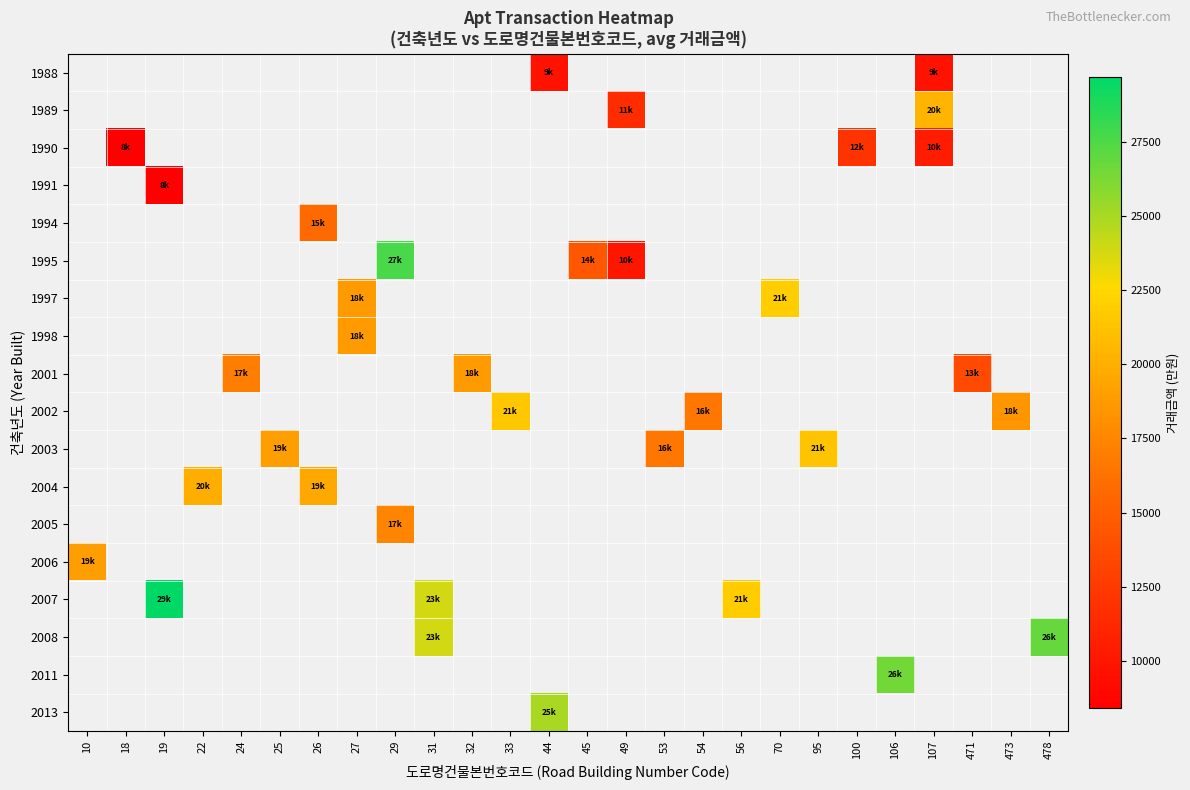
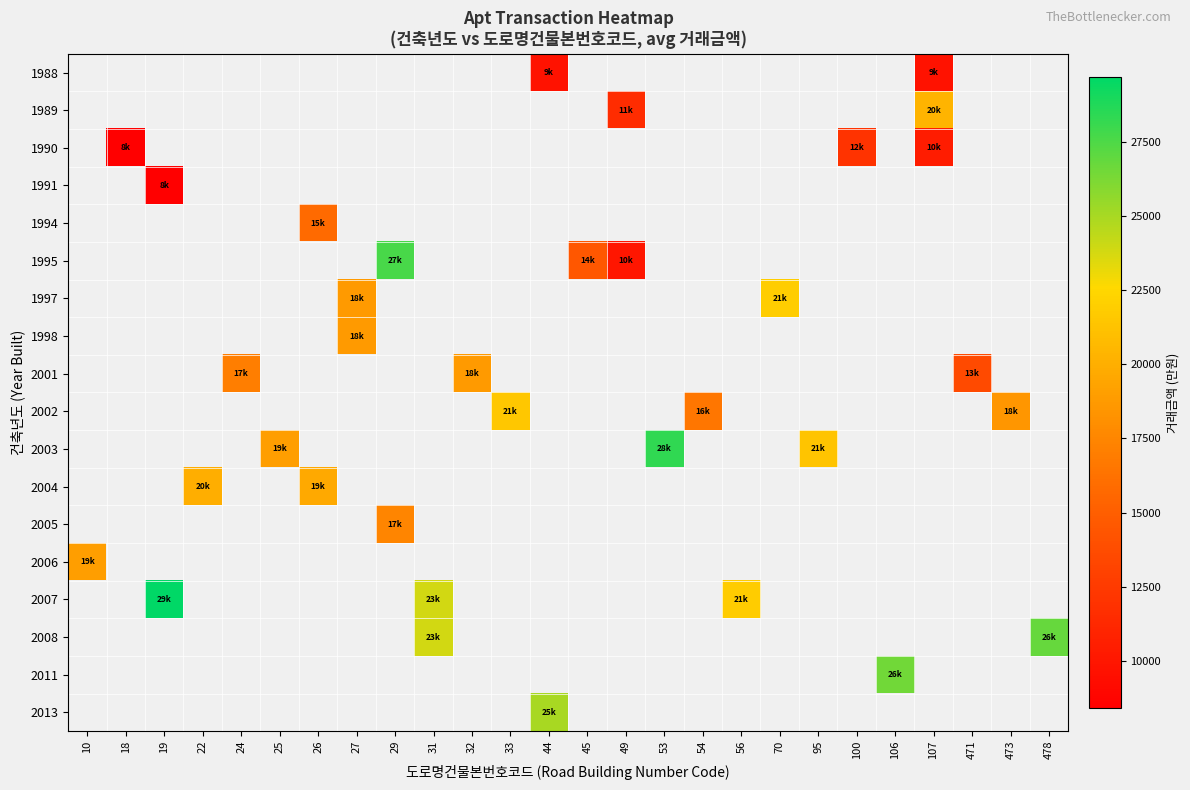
  {
    "1988": {
      "44": "9k",
      "107": "9k"
    },
    "1989": {
      "49": "11k",
      "107": "20k"
    },
    "1990": {
      "18": "8k",
      "100": "12k",
      "107": "10k"
    },
    "1991": {
      "19": "8k"
    },
    "1994": {
      "26": "15k"
    },
    "1995": {
      "29": "27k",
      "45": "14k",
      "49": "10k"
    },
    "1997": {
      "27": "18k",
      "70": "21k"
    },
    "1998": {
      "27": "18k"
    },
    "2001": {
      "24": "17k",
      "32": "18k",
      "471": "13k"
    },
    "2002": {
      "33": "21k",
      "54": "16k",
      "473": "18k"
    },
    "2003": {
      "25": "19k",
-     "53": "16k",
+     "53": "28k",
      "95": "21k"
    },
    "2004": {
      "22": "20k",
      "26": "19k"
    },
    "2005": {
      "29": "17k"
    },
    "2006": {
      "10": "19k"
    },
    "2007": {
      "19": "29k",
      "31": "23k",
      "56": "21k"
    },
    "2008": {
      "31": "23k",
      "478": "26k"
    },
    "2011": {
      "106": "26k"
    },
    "2013": {
      "44": "25k"
    }
  }
